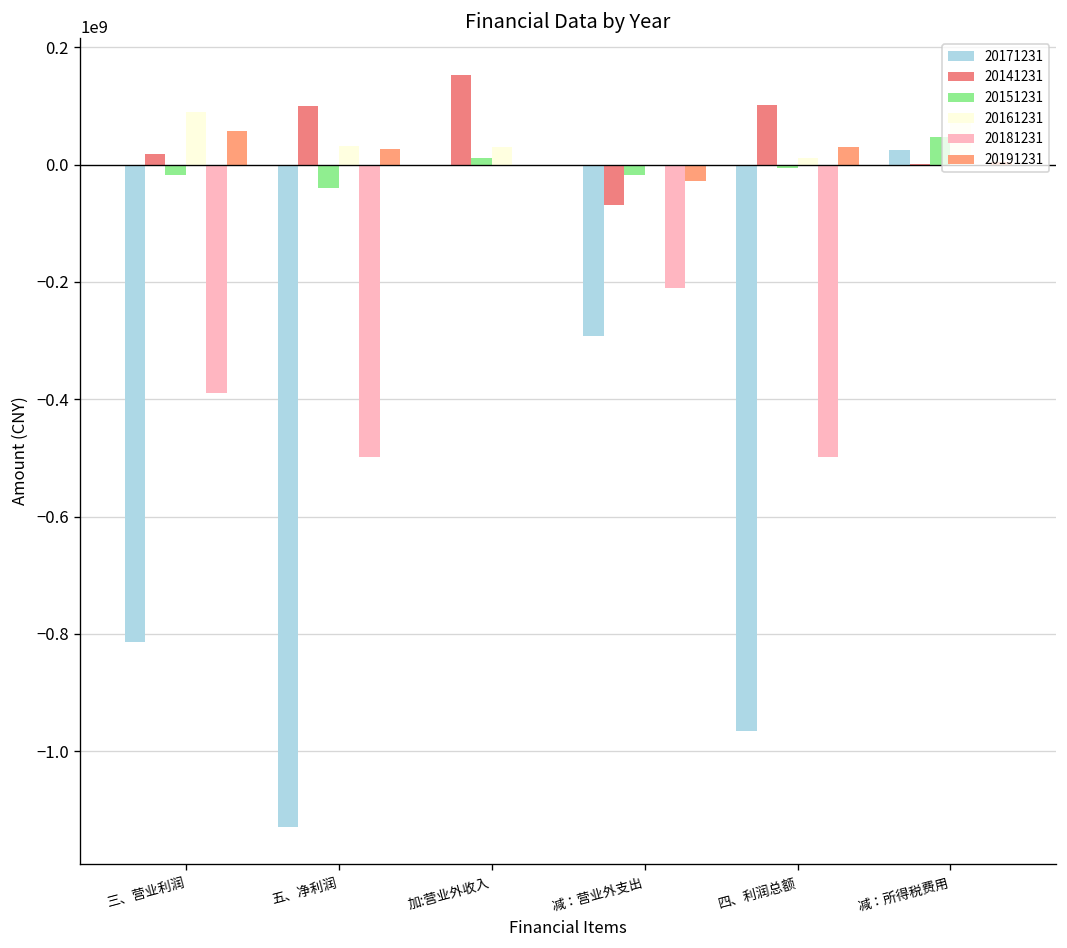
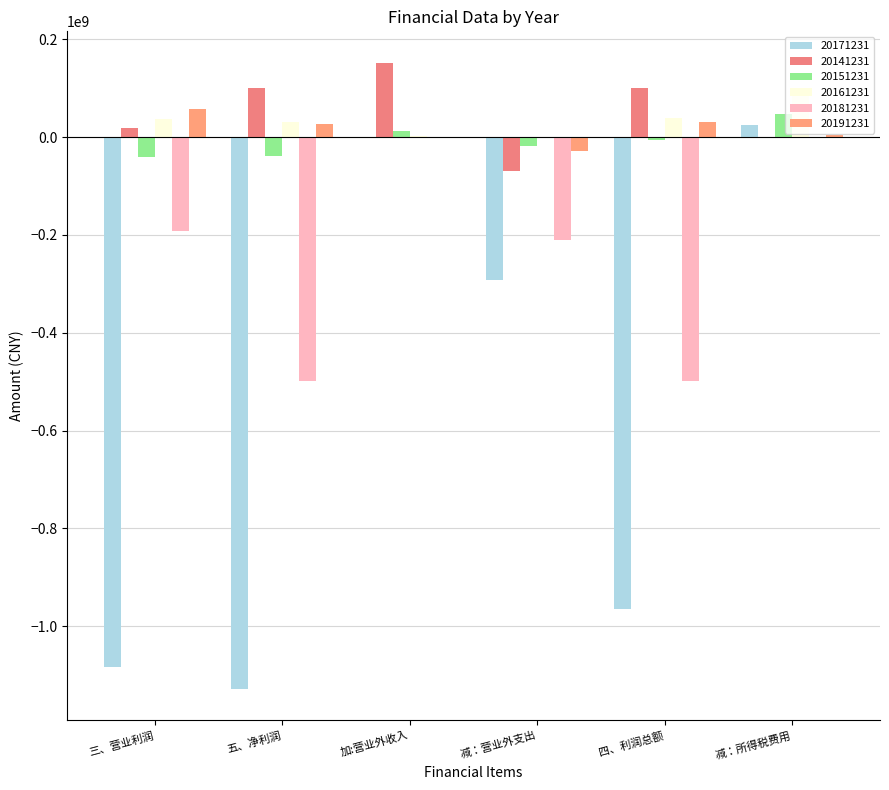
  {
    "20171231": {
-     "三、营业利润": -810000000,
+     "三、营业利润": -1080000000,
      "五、净利润": -1130000000,
      "减：营业外支出": -290000000,
      "四、利润总额": -970000000,
      "减：所得税费用": 20000000
    },
    "20151231": {
-     "三、营业利润": -20000000,
+     "三、营业利润": -40000000,
      "五、净利润": -40000000,
      "加:营业外收入": 10000000,
      "减：营业外支出": -20000000,
      "四、利润总额": -10000000,
      "减：所得税费用": 50000000
    },
    "20161231": {
-     "三、营业利润": 90000000,
+     "三、营业利润": 40000000,
      "五、净利润": 30000000,
-     "加:营业外收入": 30000000,
-     "四、利润总额": 10000000
+     "加:营业外收入": 0,
+     "四、利润总额": 40000000
    },
    "20181231": {
-     "三、营业利润": -390000000,
+     "三、营业利润": -190000000,
      "五、净利润": -500000000,
      "加:营业外收入": 0,
      "减：营业外支出": -210000000,
      "四、利润总额": -500000000,
      "减：所得税费用": 0
    }
  }
